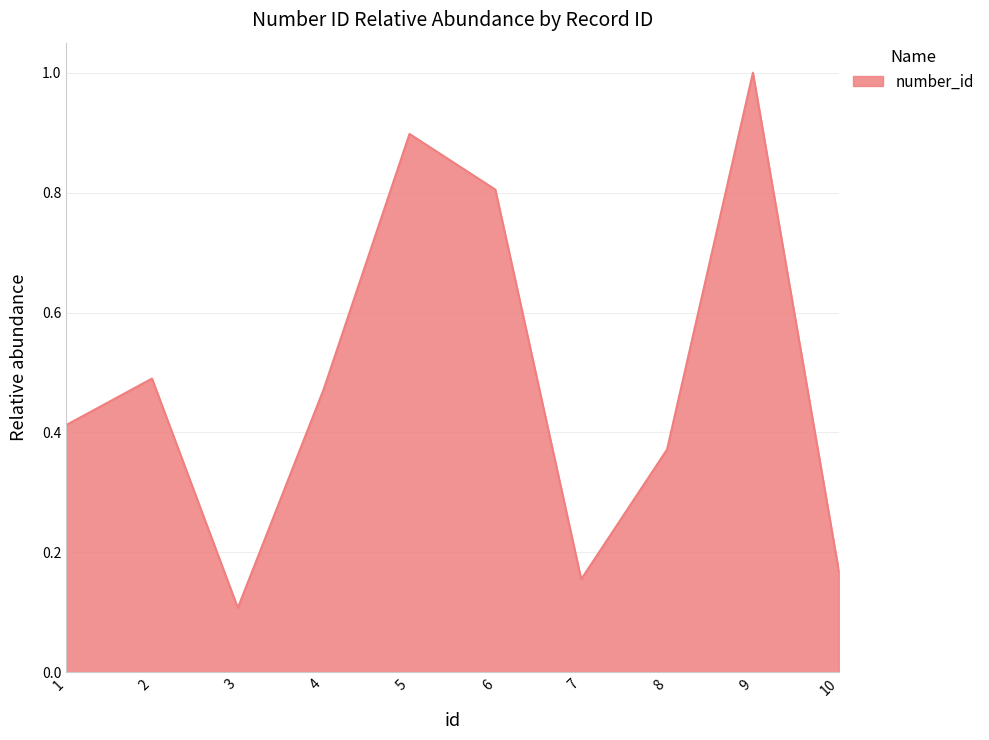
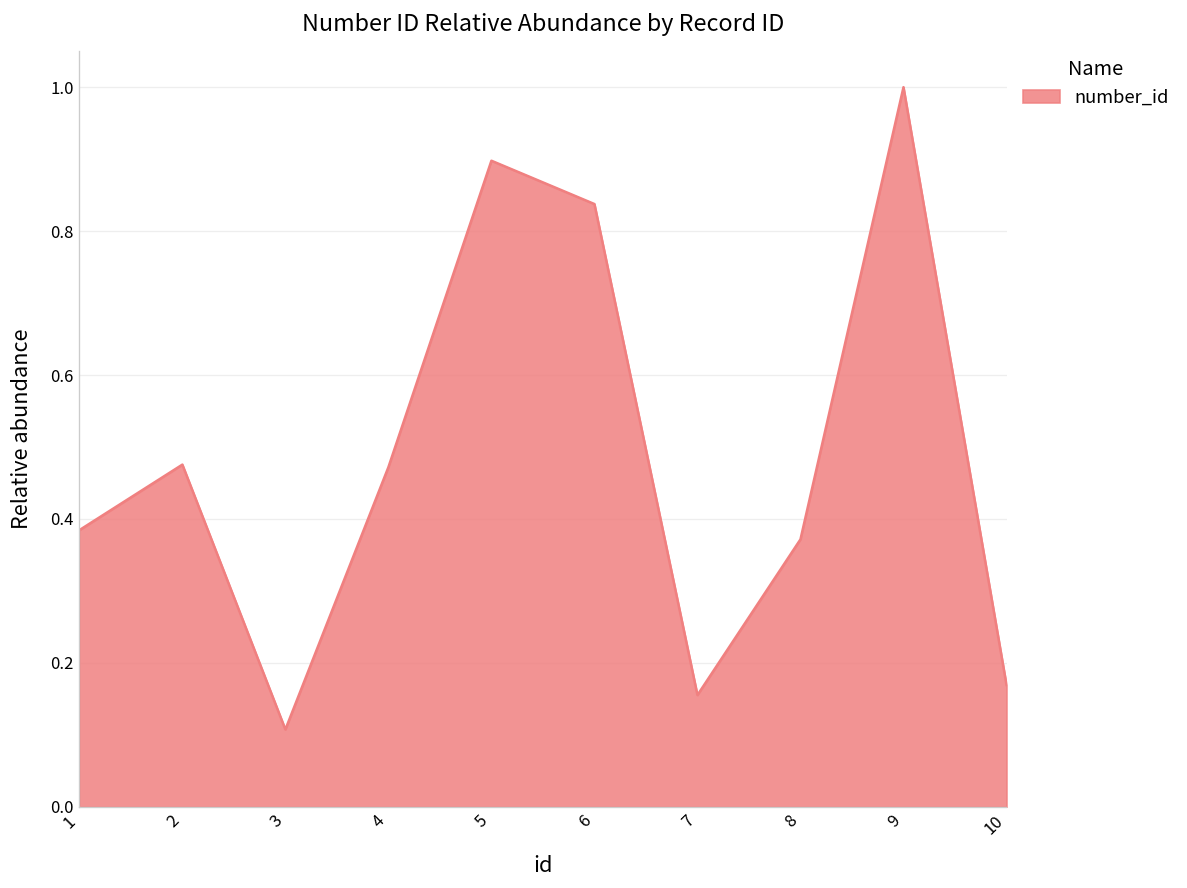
  {
-   "1": 0.41,
-   "2": 0.49,
+   "1": 0.38,
+   "2": 0.48,
    "3": 0.11,
    "4": 0.47,
    "5": 0.90,
-   "6": 0.80,
+   "6": 0.84,
    "7": 0.16,
    "8": 0.37,
    "9": 1.00,
    "10": 0.17
  }
